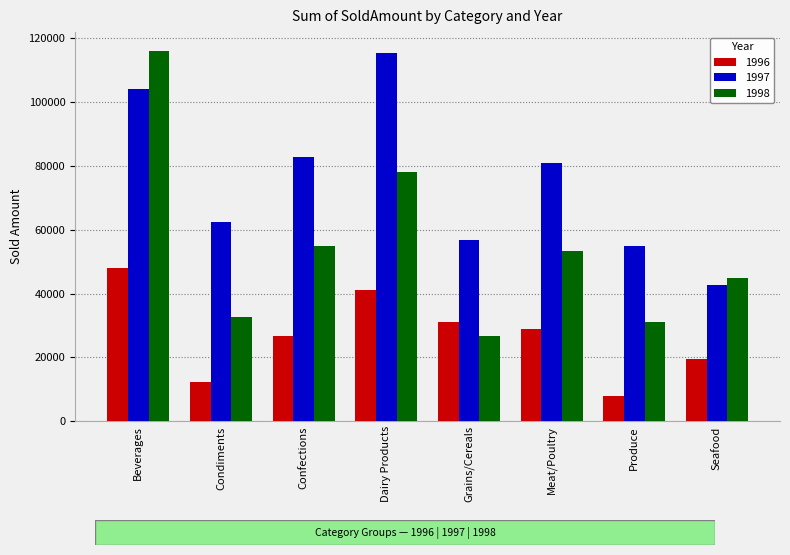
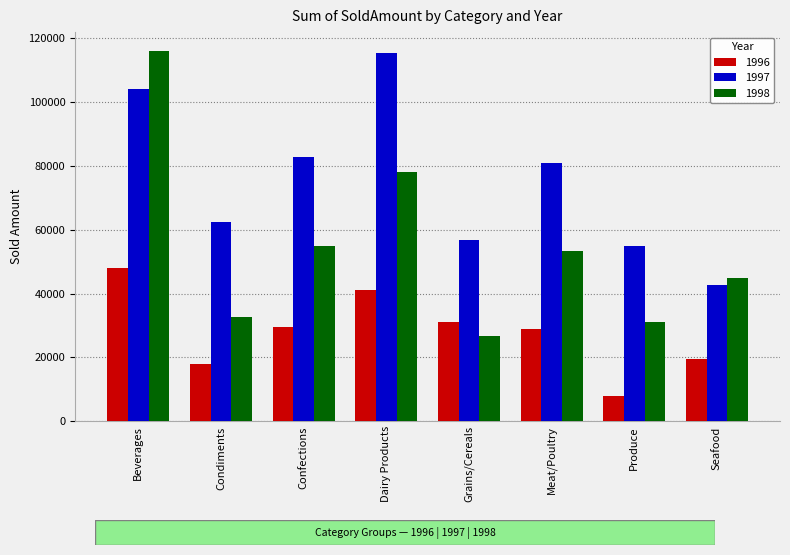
  {
    "1996": {
      "Beverages": 48000,
-     "Condiments": 12000,
-     "Confections": 27000,
+     "Condiments": 18000,
+     "Confections": 30000,
      "Dairy Products": 41000,
      "Grains/Cereals": 31000,
      "Meat/Poultry": 29000,
      "Produce": 8000,
      "Seafood": 19000
    },
    "1997": {
      "Beverages": 104000,
      "Condiments": 62000,
      "Confections": 83000,
      "Dairy Products": 115000,
      "Grains/Cereals": 57000,
      "Meat/Poultry": 81000,
      "Produce": 55000,
      "Seafood": 43000
    },
    "1998": {
      "Beverages": 116000,
      "Condiments": 33000,
      "Confections": 55000,
      "Dairy Products": 78000,
      "Grains/Cereals": 27000,
      "Meat/Poultry": 53000,
      "Produce": 31000,
      "Seafood": 45000
    }
  }
